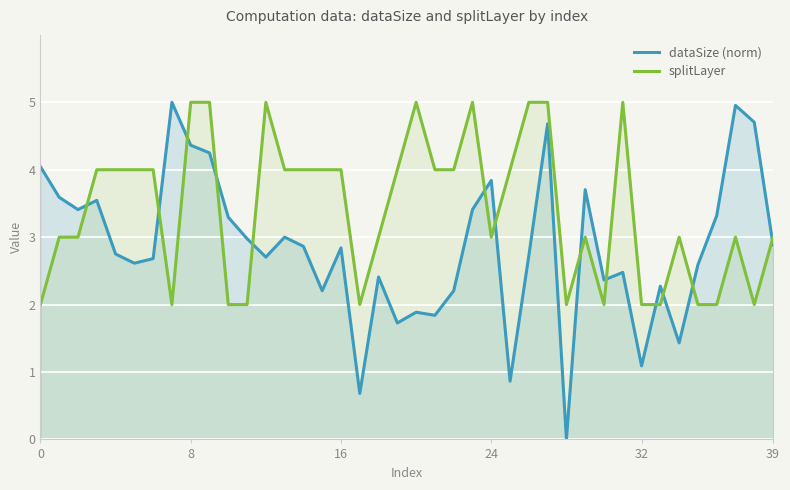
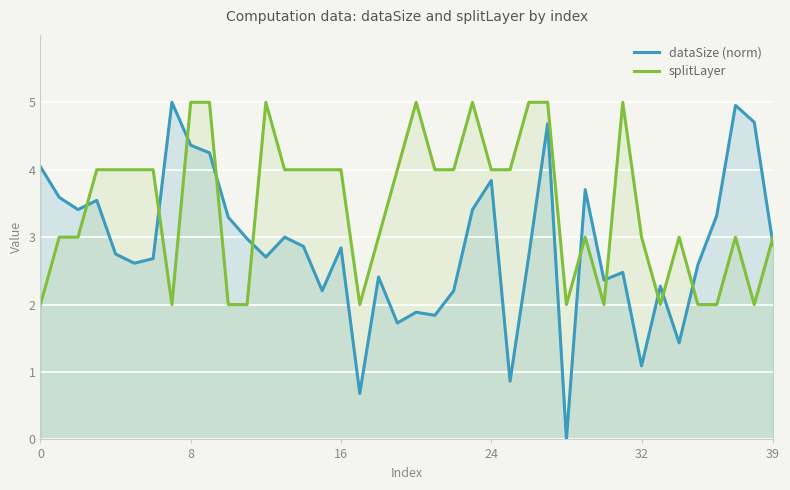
  {
    "dataSize (norm)": {
      "0": 4.0,
      "8": 4.4,
      "16": 2.8,
      "24": 3.8,
      "32": 1.1,
      "39": 2.9
    },
    "splitLayer": {
      "0": 2,
      "8": 5,
      "16": 4,
-     "24": 3,
-     "32": 2,
+     "24": 4,
+     "32": 3,
      "39": 3
    }
  }
